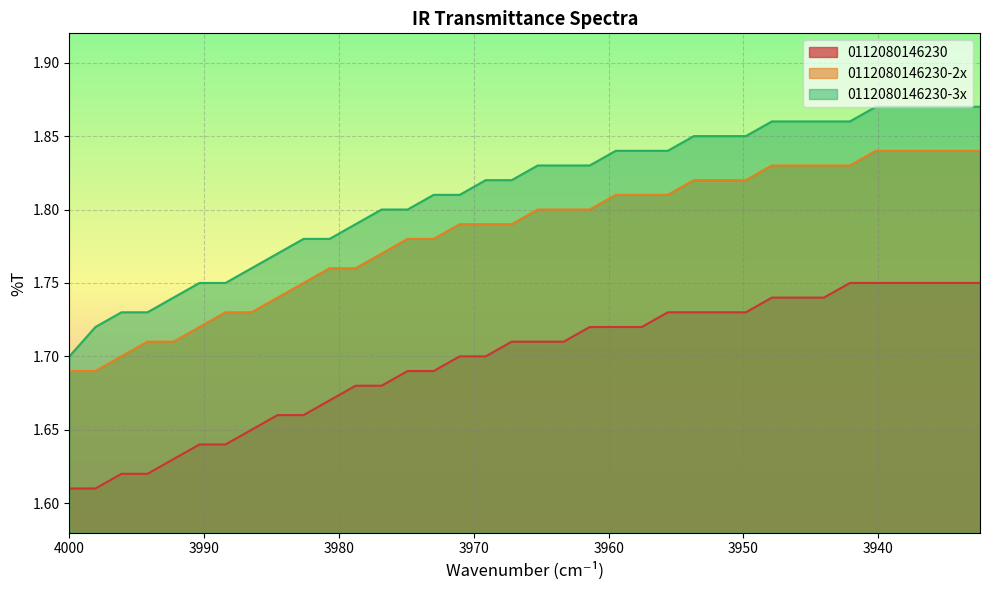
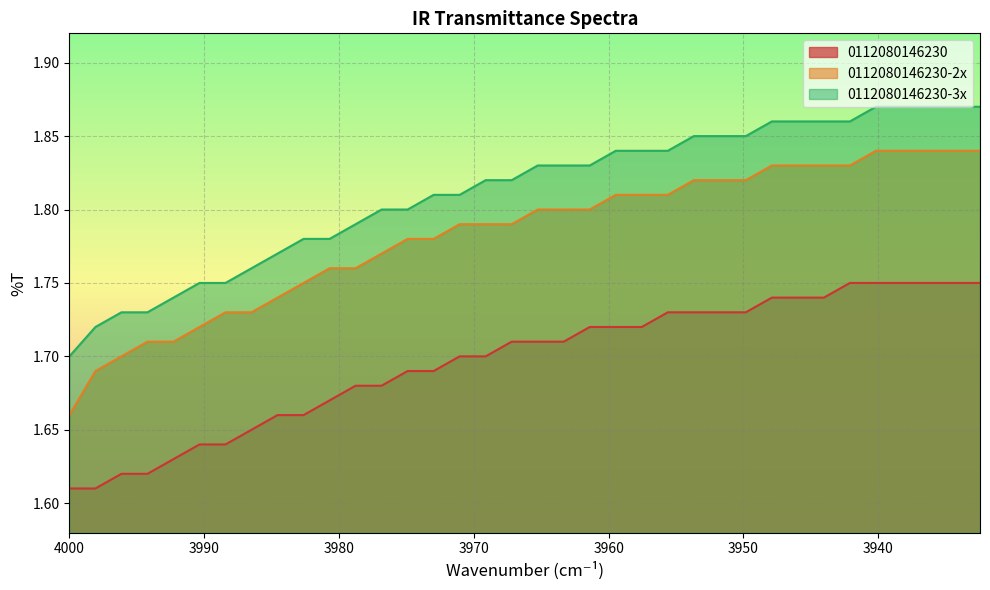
  {
    "0112080146230": {
      "4000": 1.61
    },
    "0112080146230-2x": {
-     "4000": 1.69
+     "4000": 1.66
    },
    "0112080146230-3x": {
      "4000": 1.70
    }
  }
